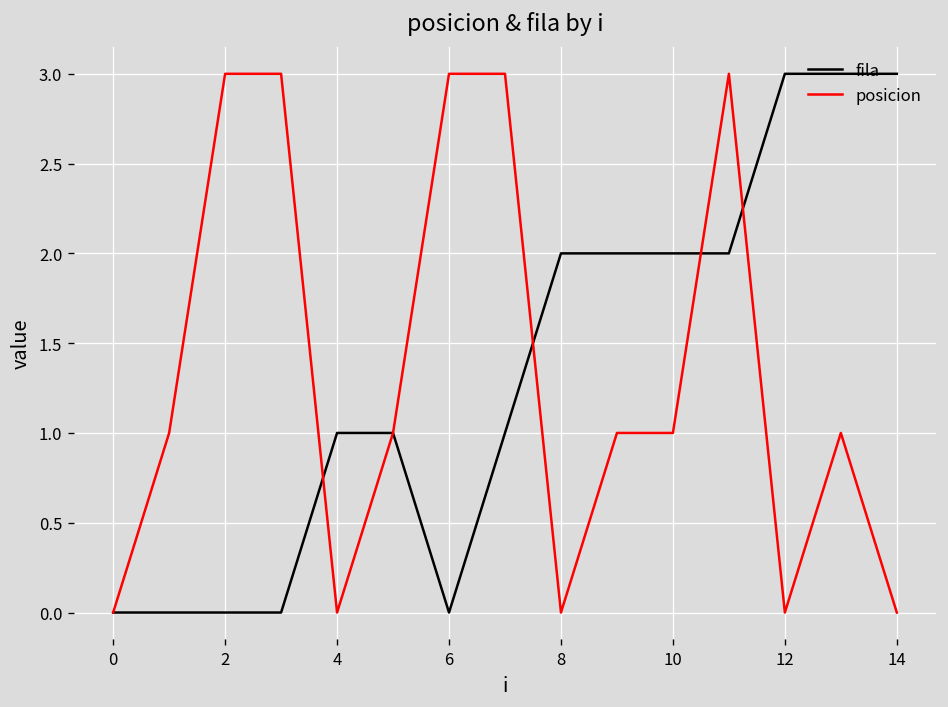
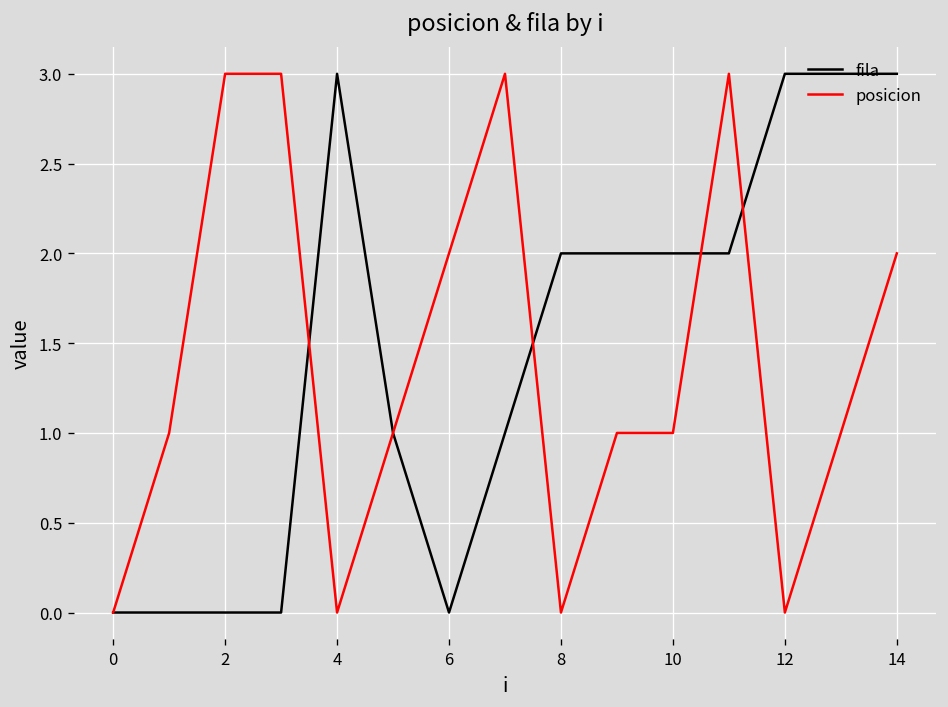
  {
    "fila": {
      "2": 0,
-     "4": 1,
+     "4": 3,
      "6": 0,
      "8": 2,
      "10": 2,
      "12": 3,
      "14": 3
    },
    "posicion": {
      "2": 3,
      "4": 0,
-     "6": 3,
+     "6": 2,
      "8": 0,
      "10": 1,
      "12": 0,
-     "14": 0
+     "14": 2
    }
  }
